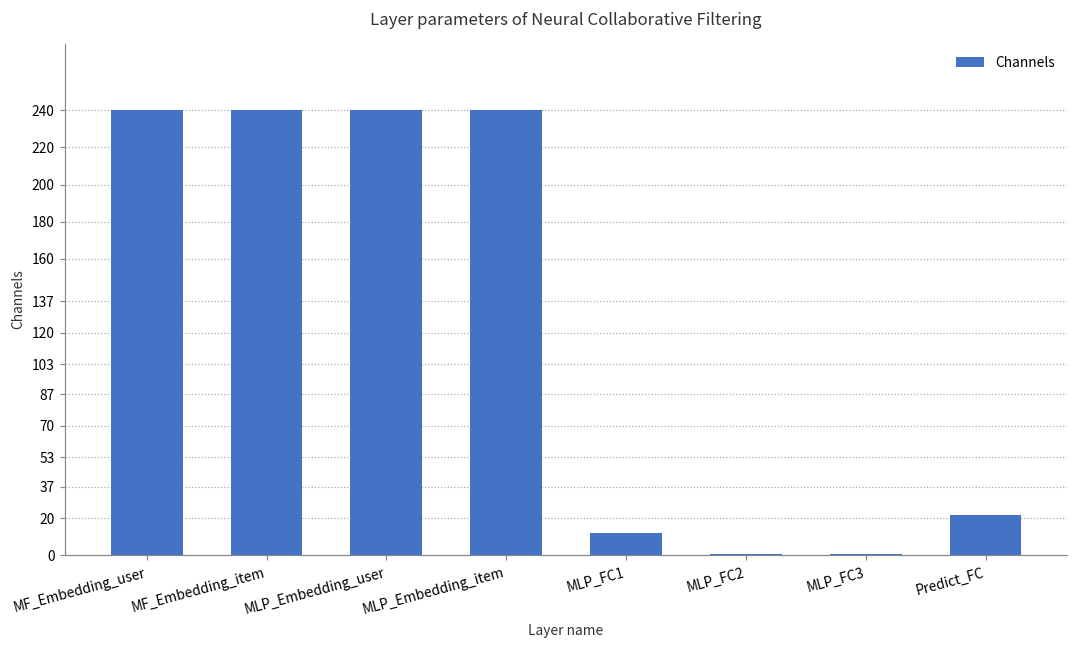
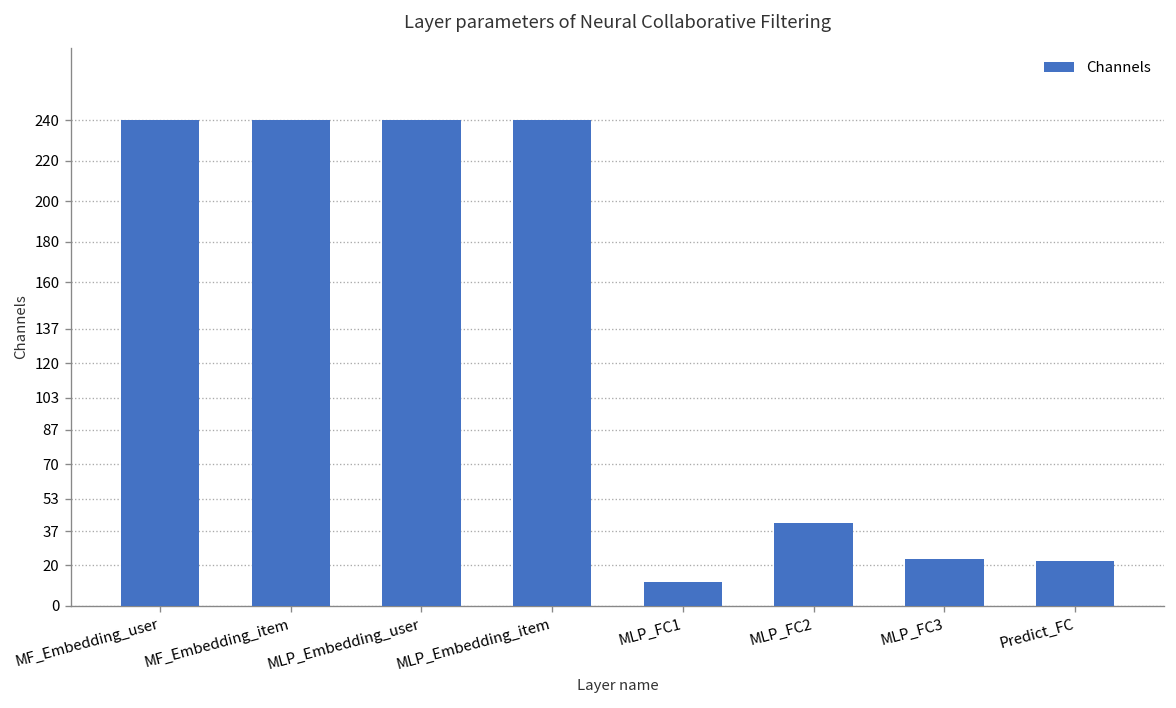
  {
    "MF_Embedding_user": 240,
    "MF_Embedding_item": 240,
    "MLP_Embedding_user": 240,
    "MLP_Embedding_item": 240,
    "MLP_FC1": 12,
-   "MLP_FC2": 1,
-   "MLP_FC3": 1,
+   "MLP_FC2": 41,
+   "MLP_FC3": 23,
    "Predict_FC": 22
  }
